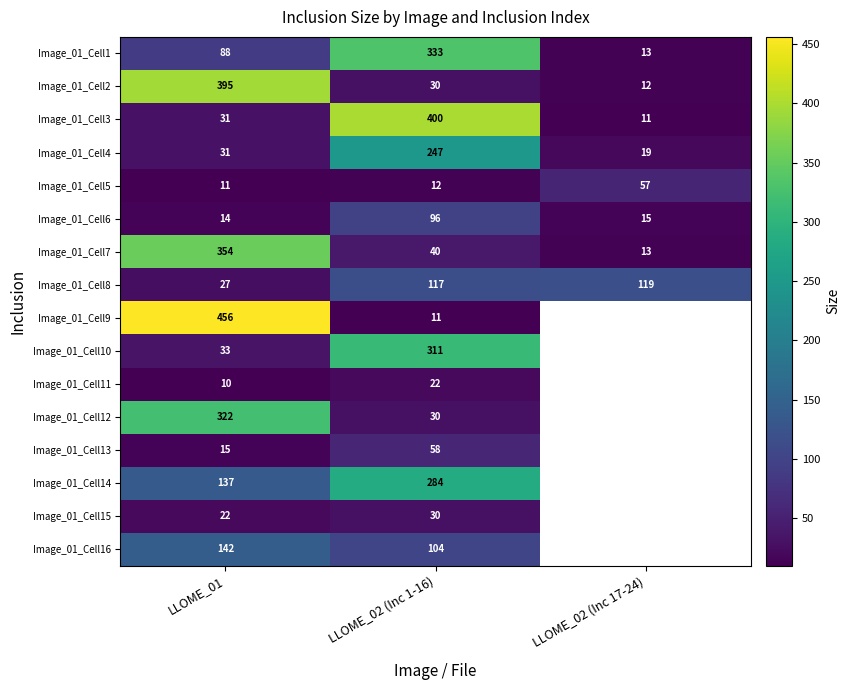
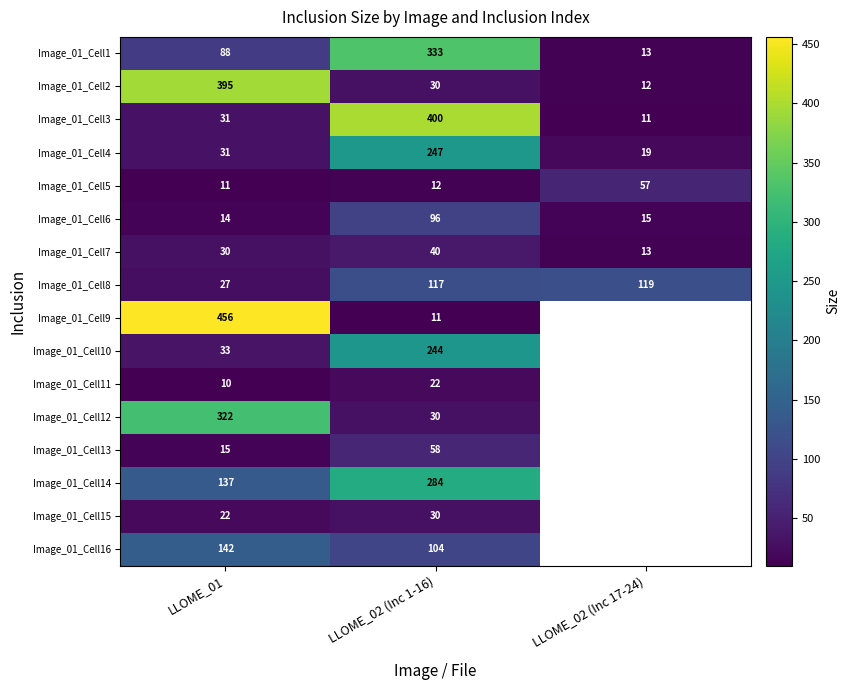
  {
    "Image_01_Cell1": {
      "LLOME_01": 88,
      "LLOME_02 (Inc 1-16)": 333,
      "LLOME_02 (Inc 17-24)": 13
    },
    "Image_01_Cell2": {
      "LLOME_01": 395,
      "LLOME_02 (Inc 1-16)": 30,
      "LLOME_02 (Inc 17-24)": 12
    },
    "Image_01_Cell3": {
      "LLOME_01": 31,
      "LLOME_02 (Inc 1-16)": 400,
      "LLOME_02 (Inc 17-24)": 11
    },
    "Image_01_Cell4": {
      "LLOME_01": 31,
      "LLOME_02 (Inc 1-16)": 247,
      "LLOME_02 (Inc 17-24)": 19
    },
    "Image_01_Cell5": {
      "LLOME_01": 11,
      "LLOME_02 (Inc 1-16)": 12,
      "LLOME_02 (Inc 17-24)": 57
    },
    "Image_01_Cell6": {
      "LLOME_01": 14,
      "LLOME_02 (Inc 1-16)": 96,
      "LLOME_02 (Inc 17-24)": 15
    },
    "Image_01_Cell7": {
-     "LLOME_01": 354,
+     "LLOME_01": 30,
      "LLOME_02 (Inc 1-16)": 40,
      "LLOME_02 (Inc 17-24)": 13
    },
    "Image_01_Cell8": {
      "LLOME_01": 27,
      "LLOME_02 (Inc 1-16)": 117,
      "LLOME_02 (Inc 17-24)": 119
    },
    "Image_01_Cell9": {
      "LLOME_01": 456,
      "LLOME_02 (Inc 1-16)": 11
    },
    "Image_01_Cell10": {
      "LLOME_01": 33,
-     "LLOME_02 (Inc 1-16)": 311
+     "LLOME_02 (Inc 1-16)": 244
    },
    "Image_01_Cell11": {
      "LLOME_01": 10,
      "LLOME_02 (Inc 1-16)": 22
    },
    "Image_01_Cell12": {
      "LLOME_01": 322,
      "LLOME_02 (Inc 1-16)": 30
    },
    "Image_01_Cell13": {
      "LLOME_01": 15,
      "LLOME_02 (Inc 1-16)": 58
    },
    "Image_01_Cell14": {
      "LLOME_01": 137,
      "LLOME_02 (Inc 1-16)": 284
    },
    "Image_01_Cell15": {
      "LLOME_01": 22,
      "LLOME_02 (Inc 1-16)": 30
    },
    "Image_01_Cell16": {
      "LLOME_01": 142,
      "LLOME_02 (Inc 1-16)": 104
    }
  }
